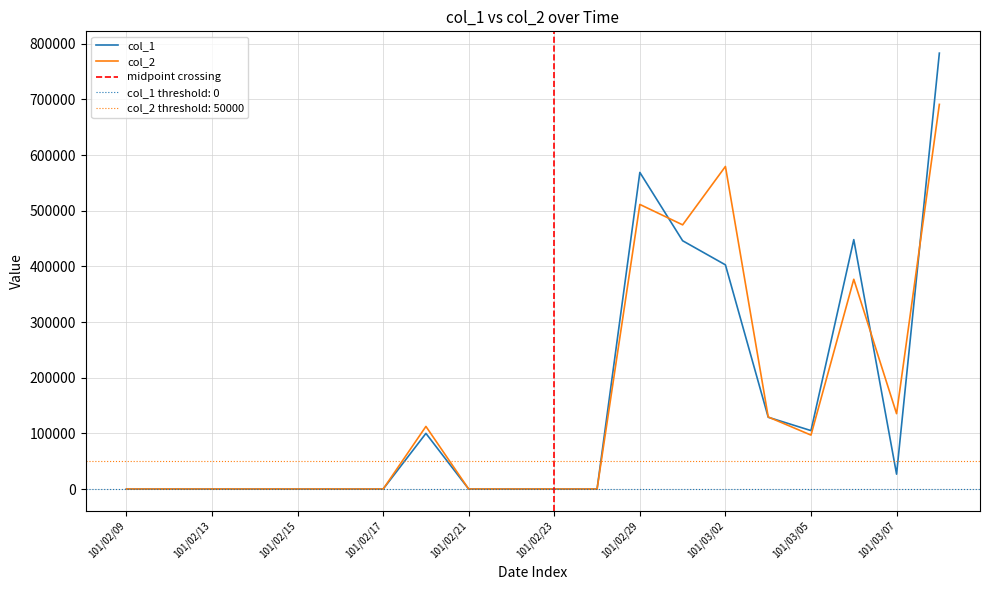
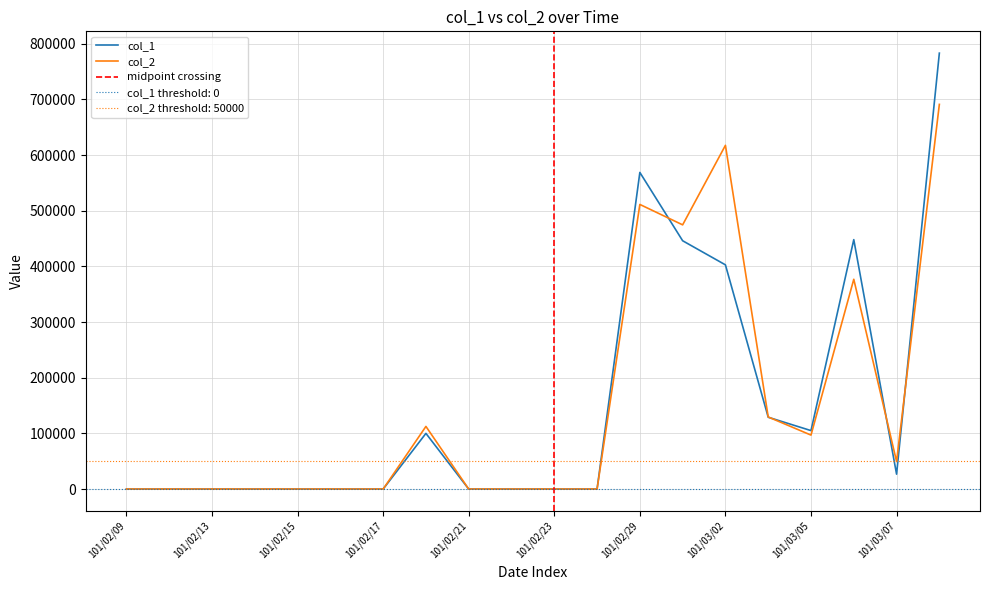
  {
    "col_1": {
      "101/02/29": 570000,
      "101/03/02": 400000,
      "101/03/05": 110000,
      "101/03/07": 30000
    },
    "col_2": {
      "101/02/29": 510000,
-     "101/03/02": 580000,
+     "101/03/02": 620000,
      "101/03/05": 100000,
-     "101/03/07": 140000
+     "101/03/07": 50000
    }
  }
